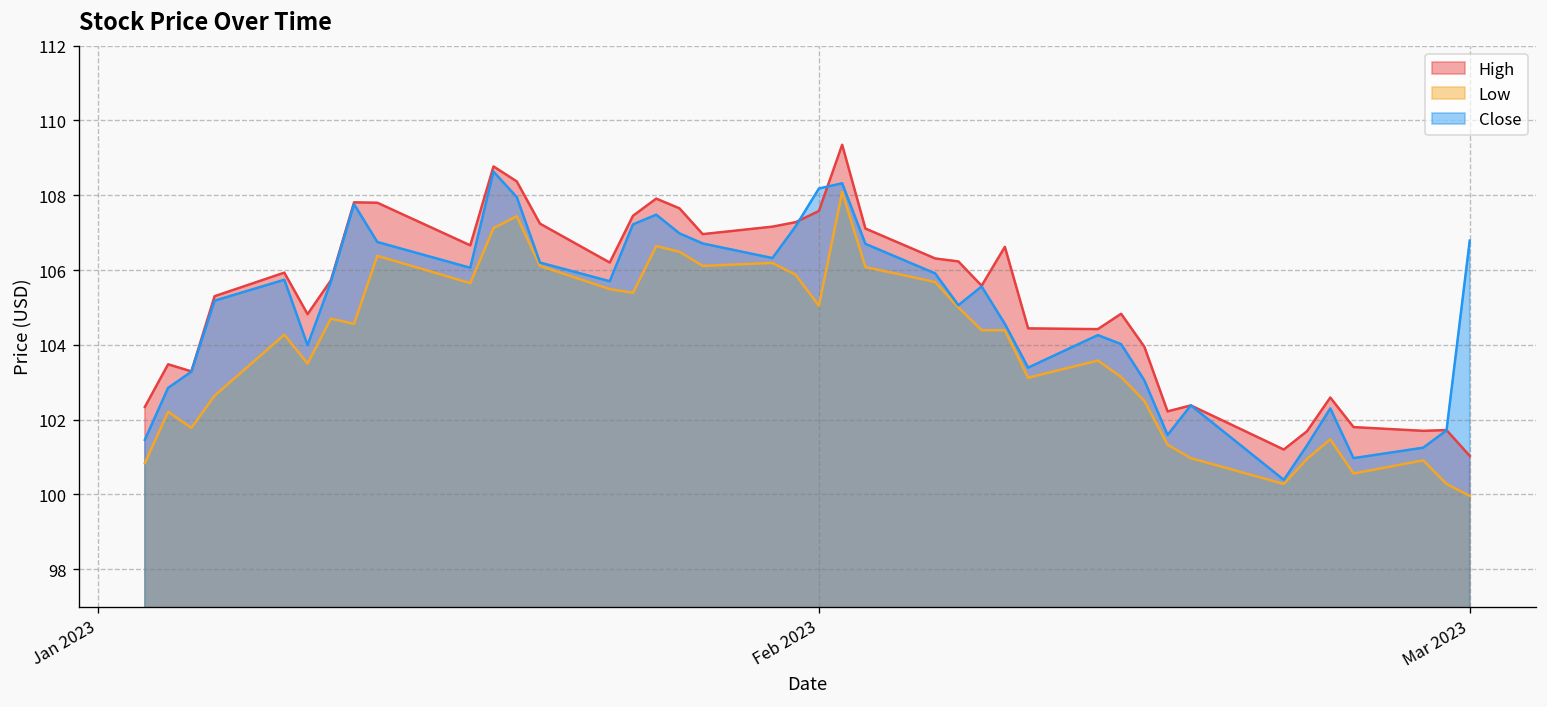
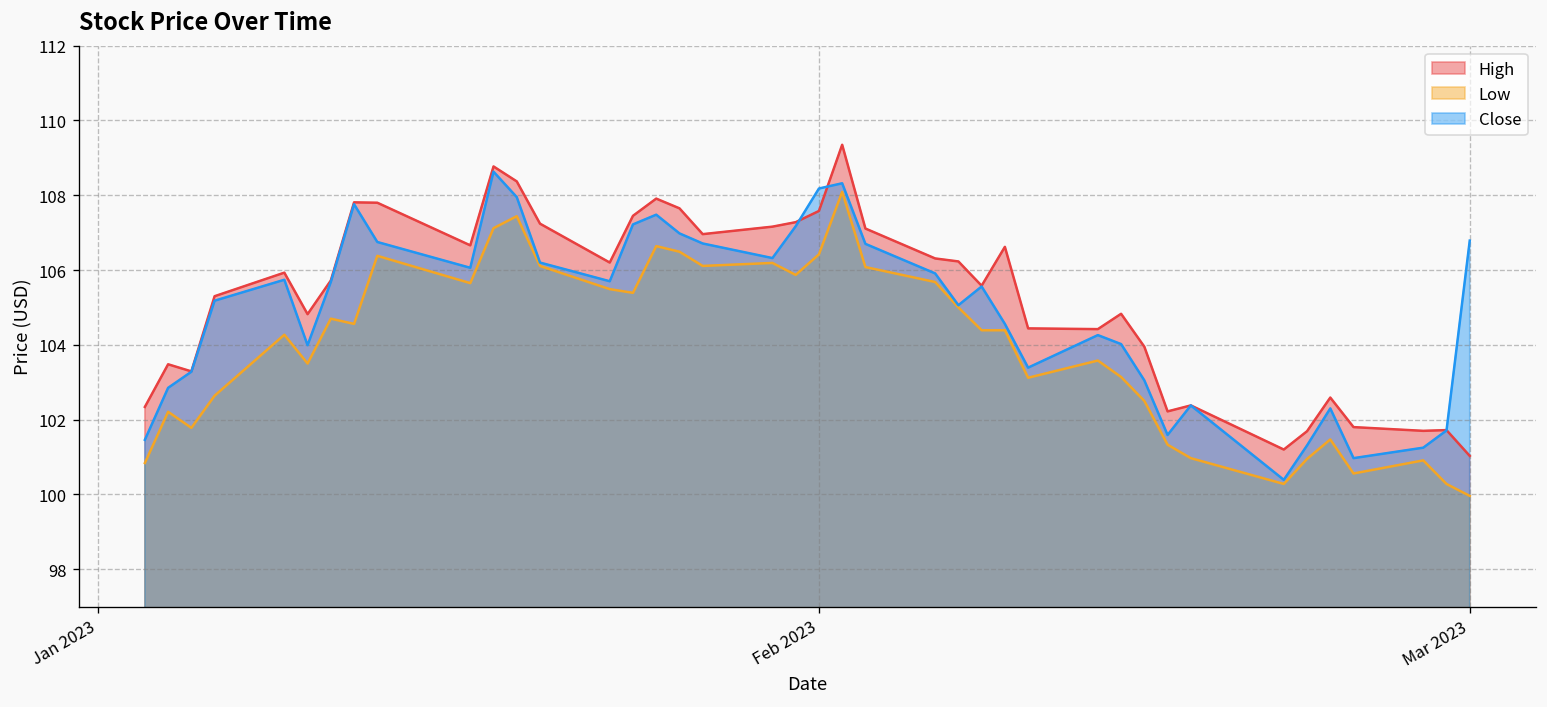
  {
    "High": {
      "Feb 2023": 107.6,
      "Mar 2023": 101.0
    },
    "Low": {
-     "Feb 2023": 105.0,
+     "Feb 2023": 106.4,
      "Mar 2023": 100.0
    },
    "Close": {
      "Feb 2023": 108.2,
      "Mar 2023": 106.8
    }
  }
